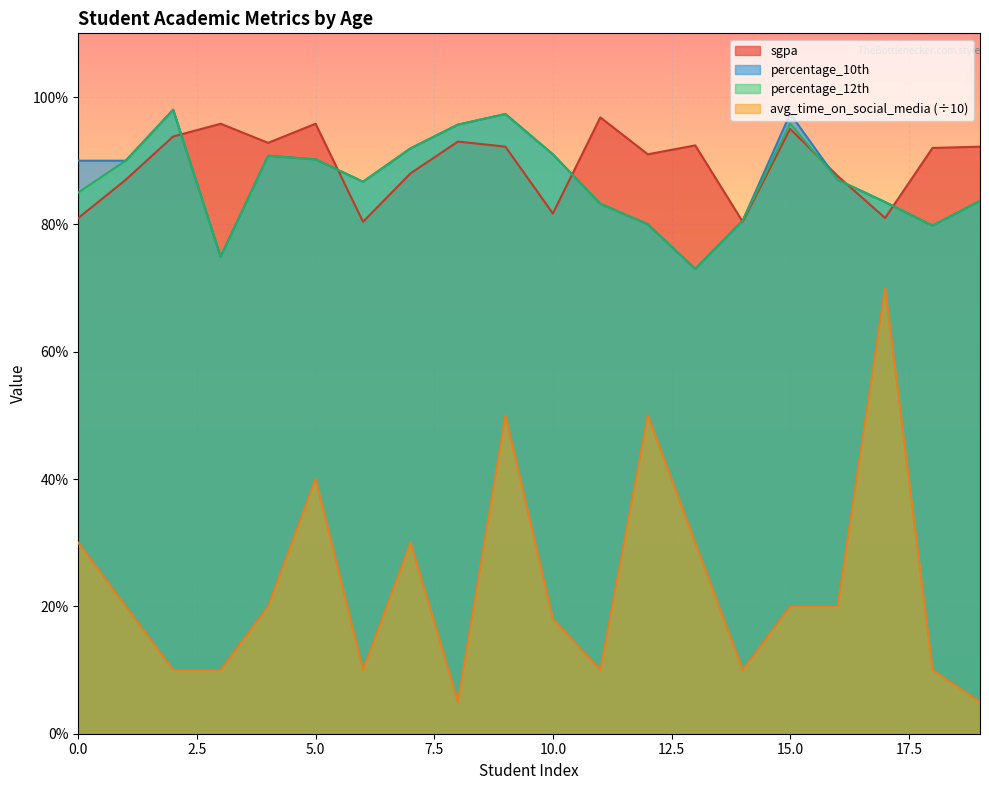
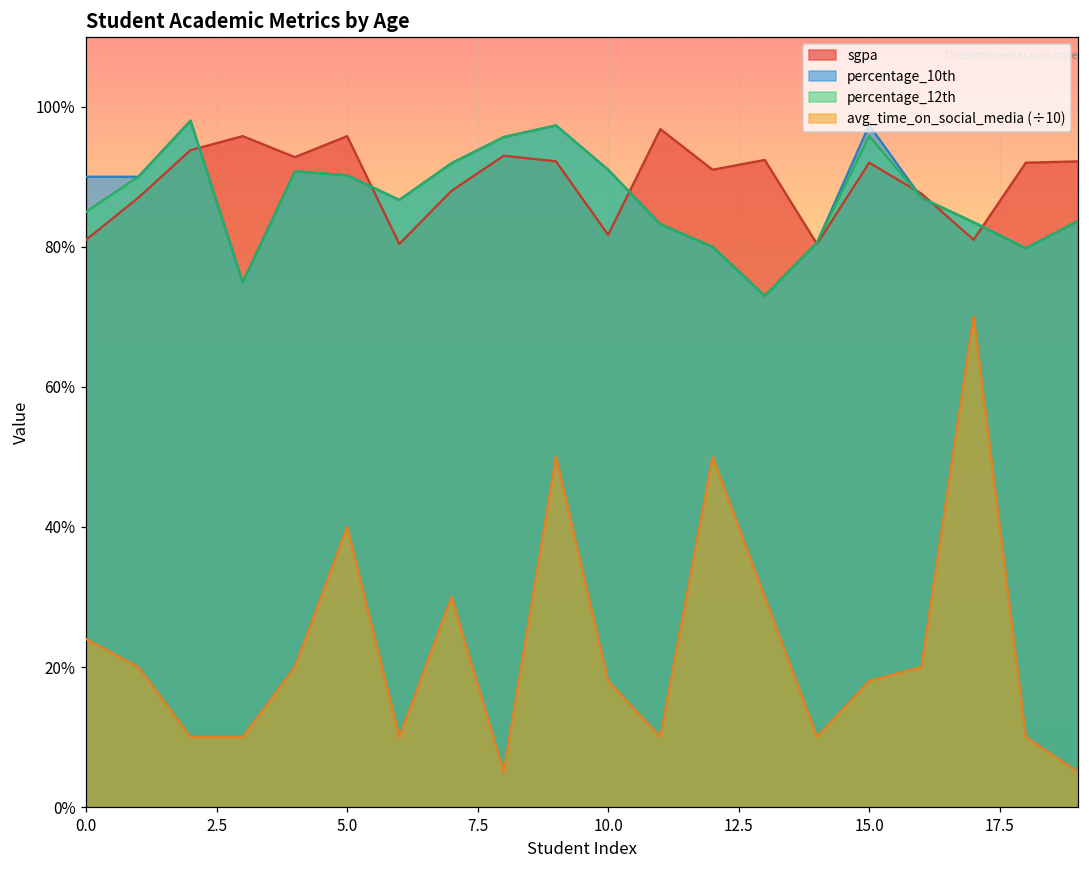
  {
    "sgpa": {
      "0.0": "81%",
      "5.0": "96%",
      "10.0": "82%",
-     "15.0": "95%"
+     "15.0": "92%"
    },
    "percentage_10th": {
      "0.0": "90%"
    },
    "percentage_12th": {
      "0.0": "85%",
      "15.0": "96%"
    },
    "avg_time_on_social_media (÷10)": {
-     "0.0": "30%",
+     "0.0": "24%",
      "5.0": "40%",
      "10.0": "18%",
-     "15.0": "20%"
+     "15.0": "18%"
    }
  }
